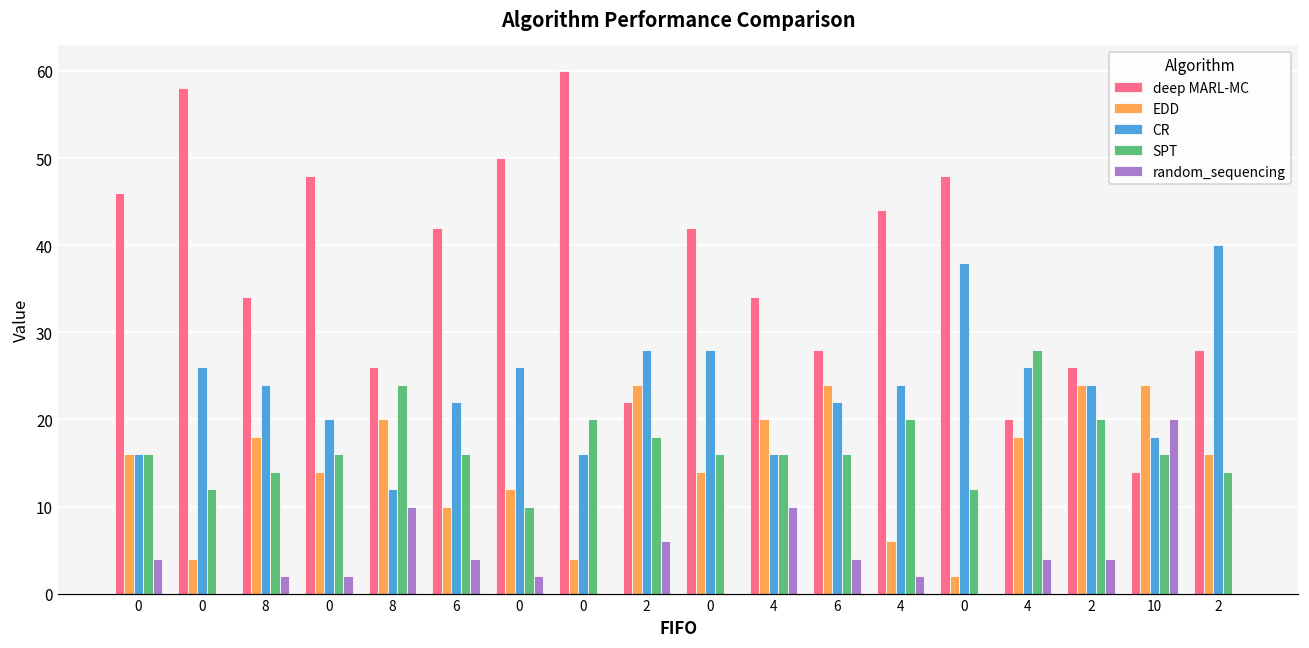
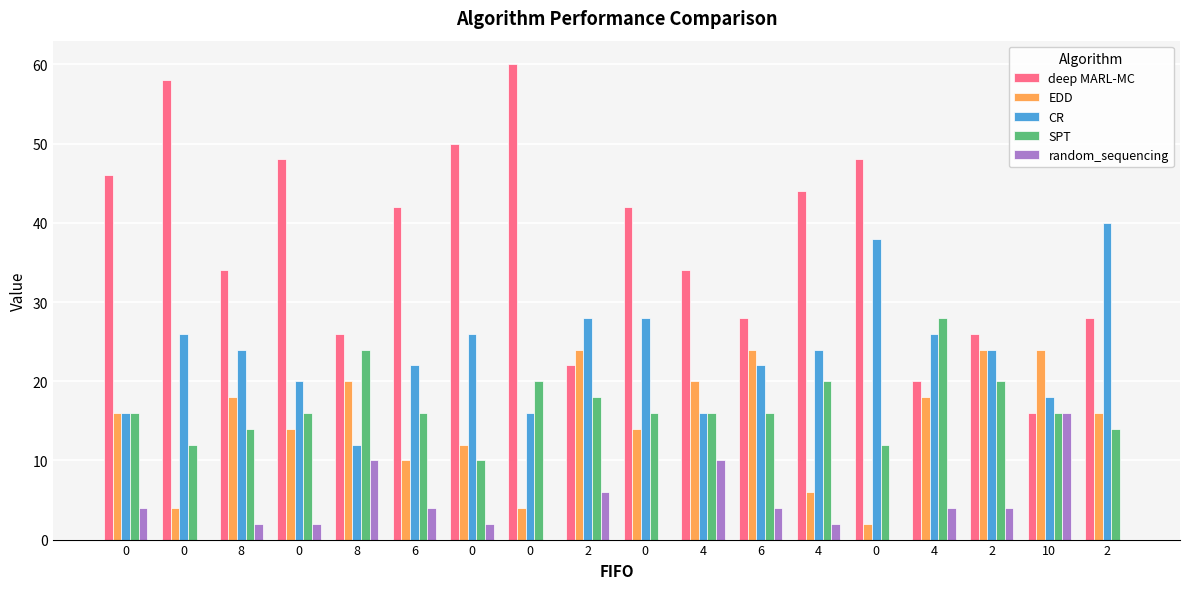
  {
    "deep MARL-MC": {
-     "10": 14
+     "10": 16
    },
    "EDD": {
      "10": 24
    },
    "CR": {
      "10": 18
    },
    "SPT": {
      "10": 16
    },
    "random_sequencing": {
-     "10": 20
+     "10": 16
    }
  }
